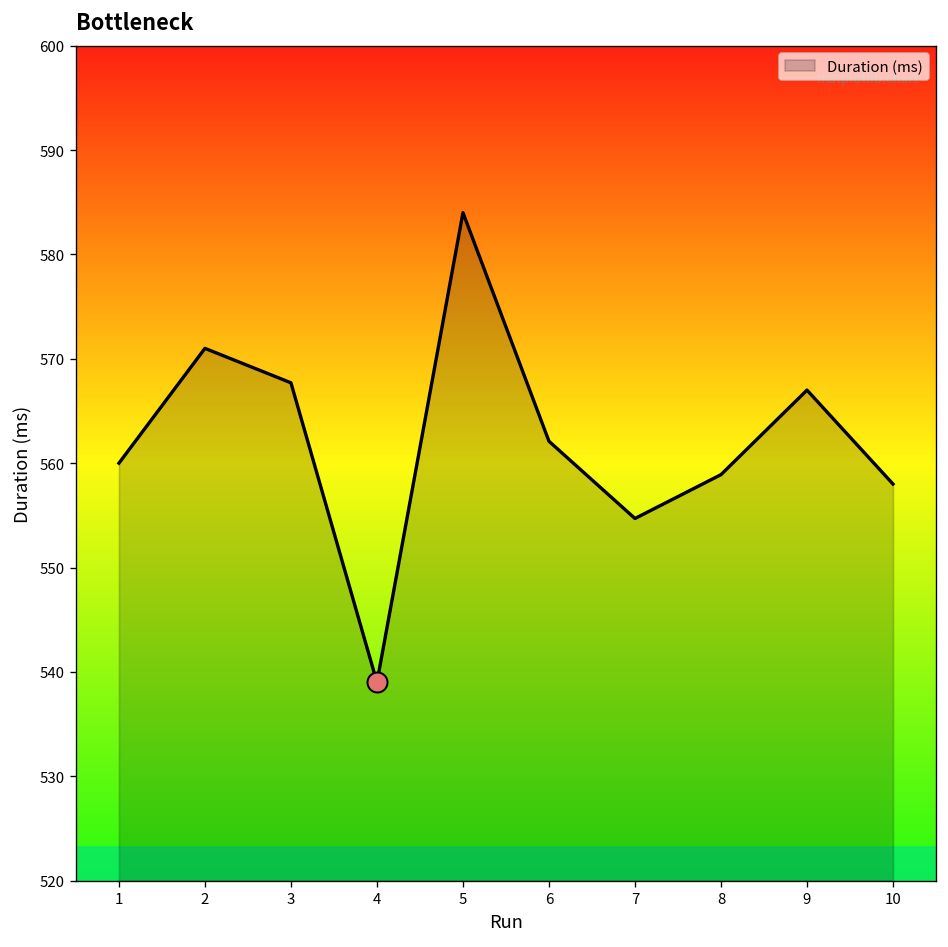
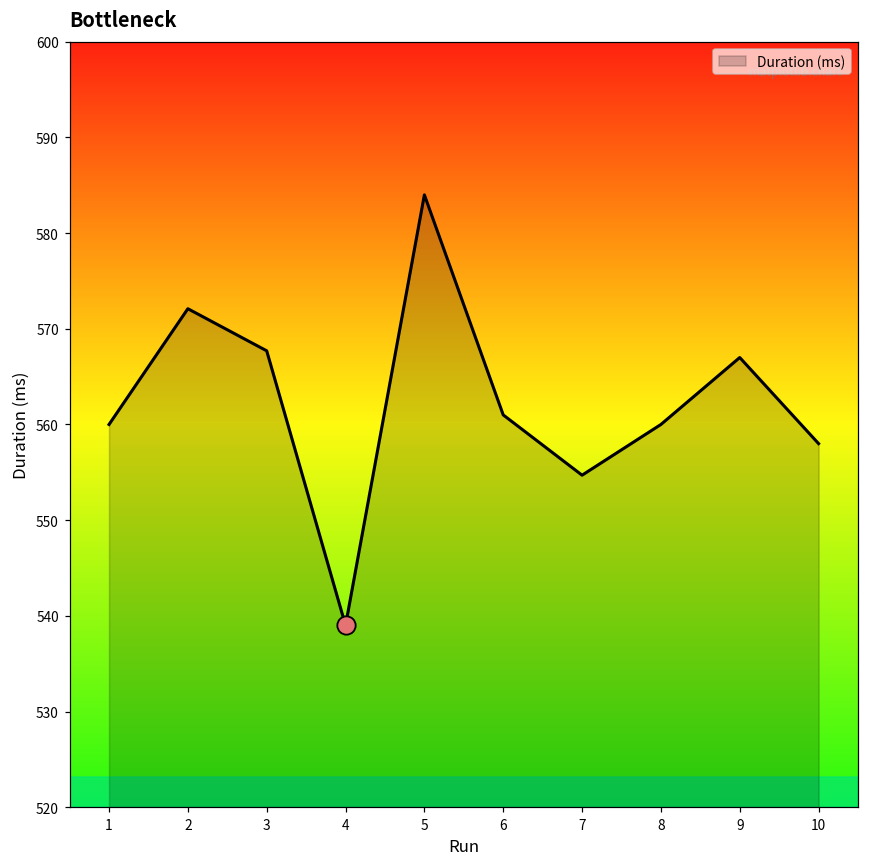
  {
    "Duration (ms)": {
      "1": 560,
-     "2": 571,
+     "2": 572,
      "3": 568,
      "5": 584,
-     "6": 562,
+     "6": 561,
      "7": 555,
-     "8": 559,
+     "8": 560,
      "9": 567,
      "10": 558
    }
  }
